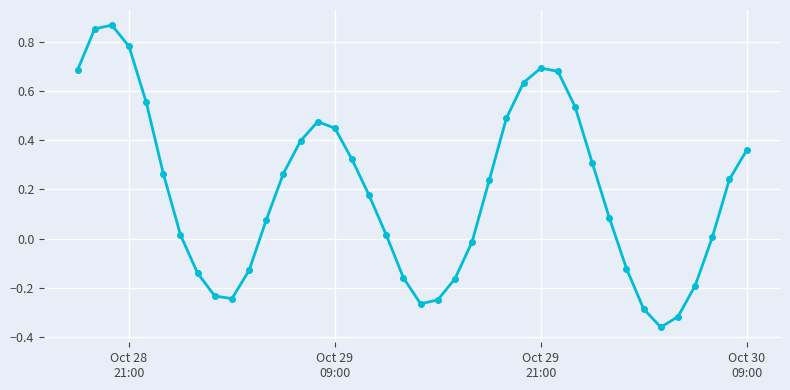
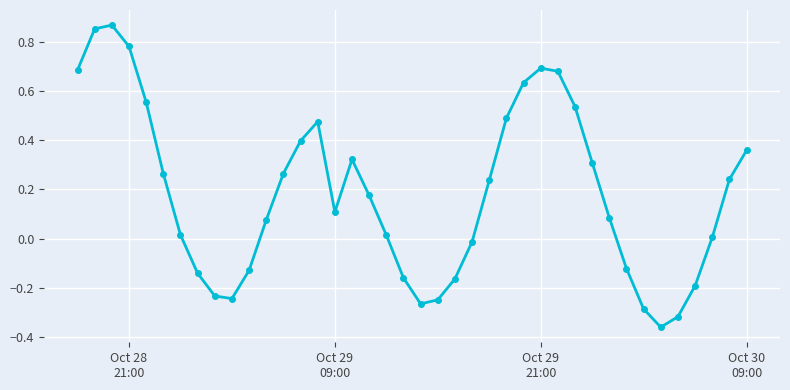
  {
    "Oct 28 21:00": 0.78,
-   "Oct 29 09:00": 0.45,
+   "Oct 29 09:00": 0.11,
    "Oct 29 21:00": 0.69,
    "Oct 30 09:00": 0.36
  }
